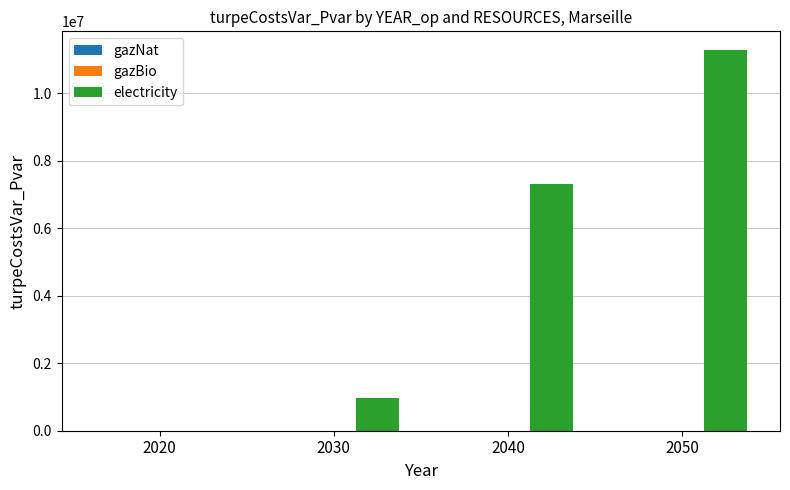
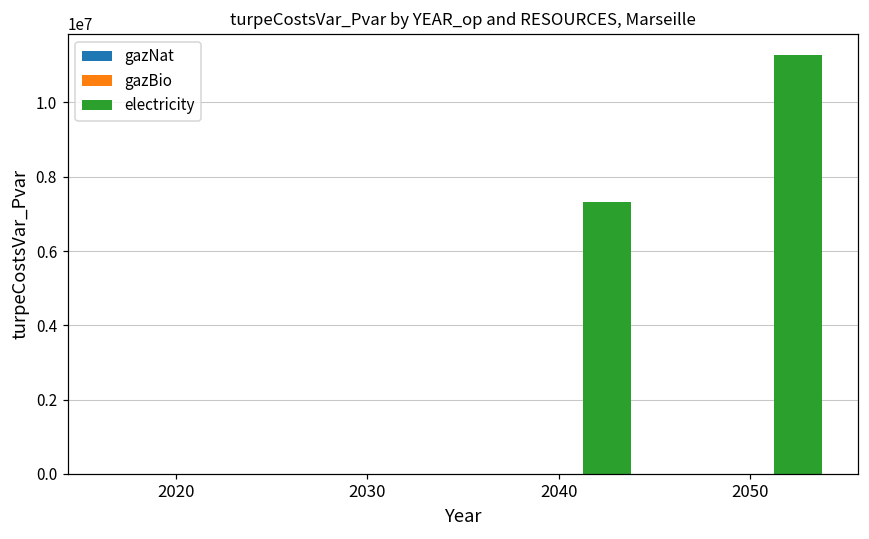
  {
    "gazNat": {
      "2020": 0,
      "2030": 0,
      "2040": 0,
      "2050": 0
    },
    "gazBio": {
      "2020": 0,
      "2030": 0,
      "2040": 0,
      "2050": 0
    },
    "electricity": {
      "2020": 0,
-     "2030": 1000000,
+     "2030": 0,
      "2040": 7300000,
      "2050": 11300000
    }
  }
